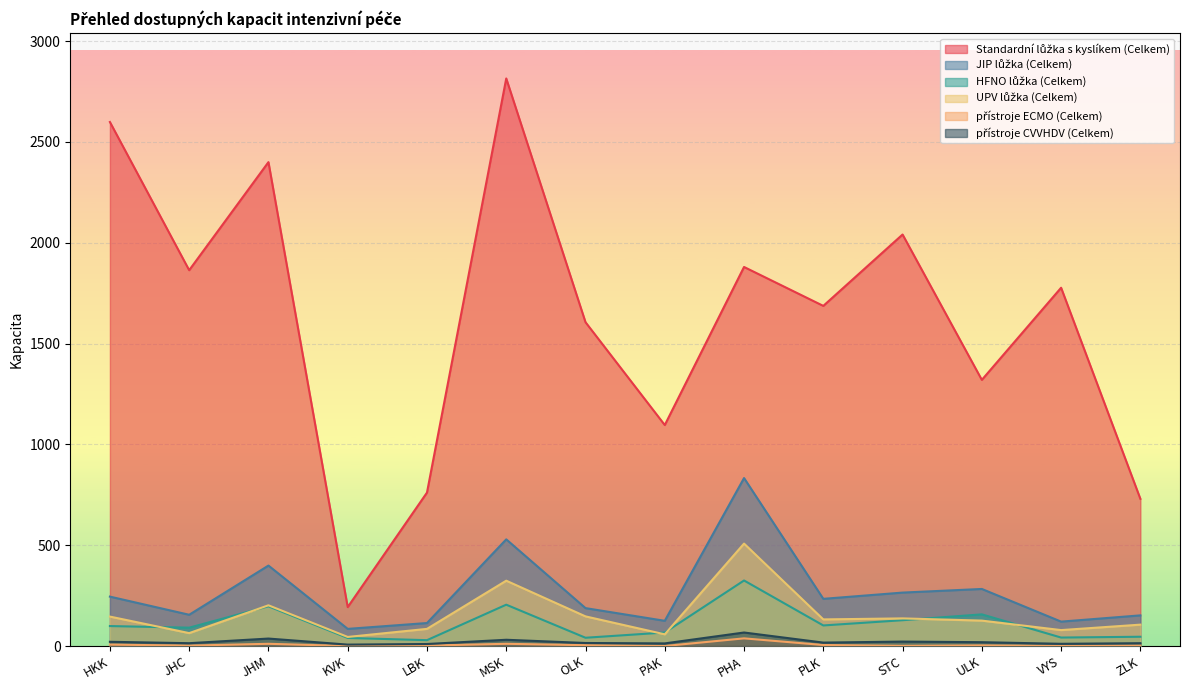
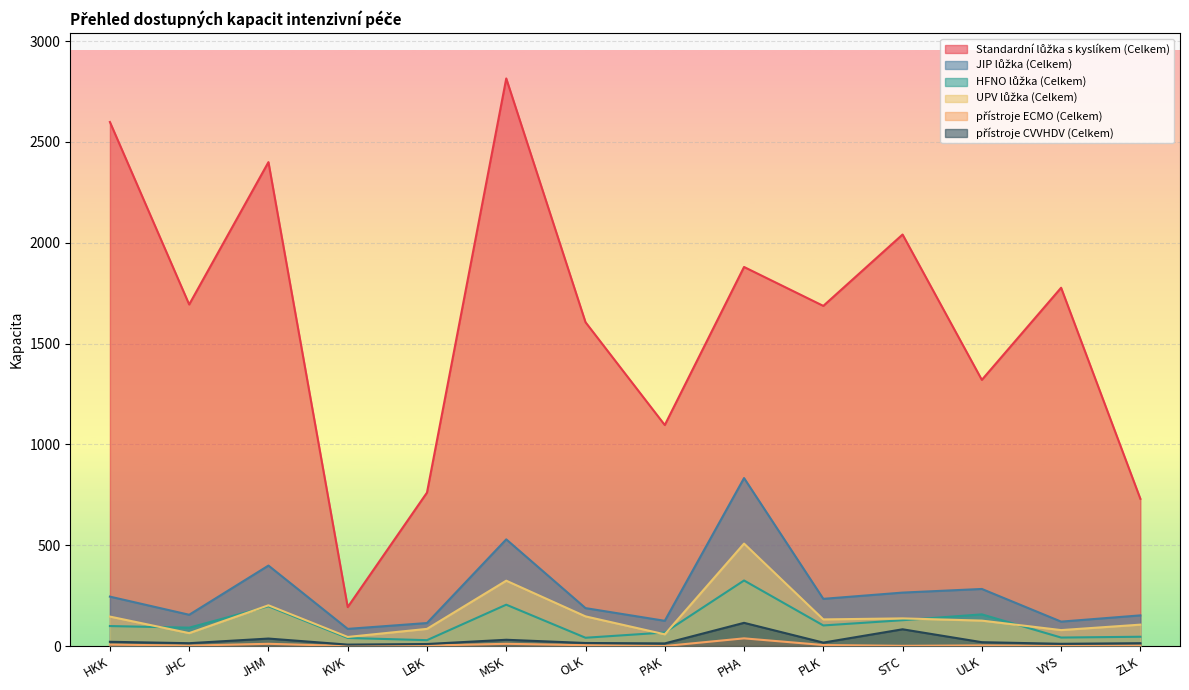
  {
    "Standardní lůžka s kyslíkem (Celkem)": {
      "HKK": 2600,
-     "JHC": 1860,
+     "JHC": 1690,
      "JHM": 2400,
      "KVK": 190,
      "LBK": 760,
      "MSK": 2820,
      "OLK": 1610,
      "PAK": 1100,
      "PHA": 1880,
      "PLK": 1690,
      "STC": 2040,
      "ULK": 1320,
      "VYS": 1780,
      "ZLK": 730
    },
    "přístroje CVVHDV (Celkem)": {
      "HKK": 20,
      "JHM": 40,
      "MSK": 30,
      "PAK": 10,
-     "PHA": 70,
-     "STC": 20,
+     "PHA": 120,
+     "STC": 80,
      "ULK": 20
    }
  }
